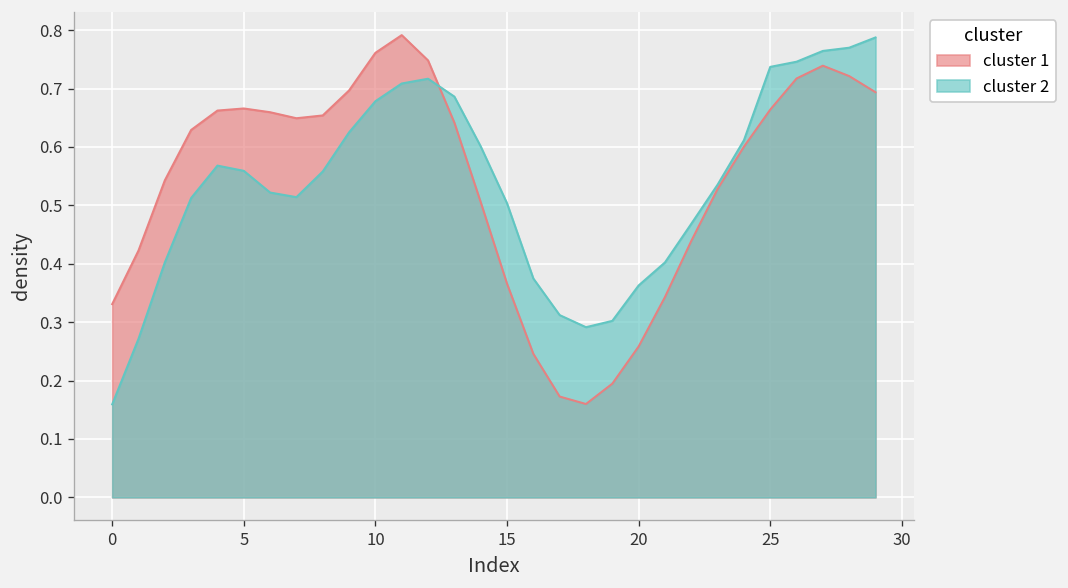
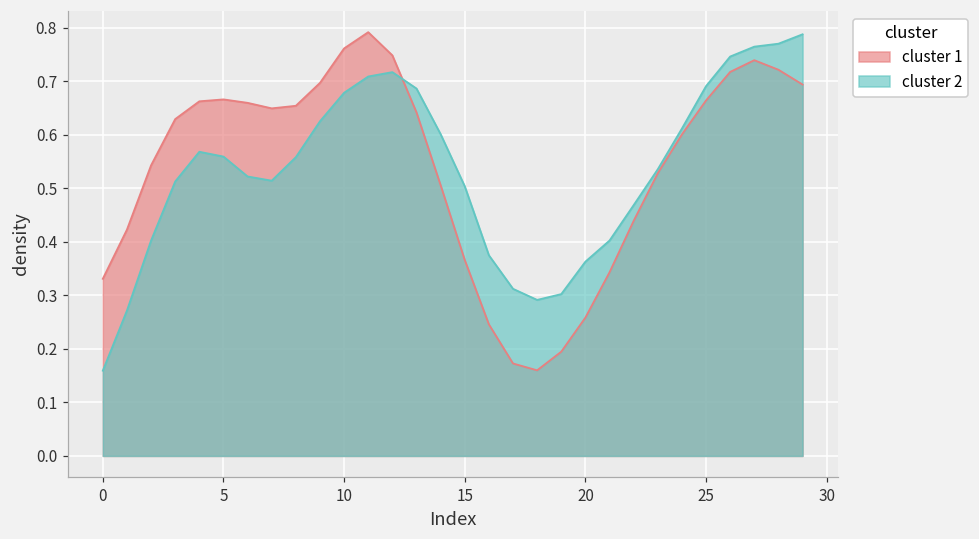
  {
    "cluster 1": {
      "0": 0.33,
      "5": 0.67,
      "10": 0.76,
      "15": 0.37,
      "20": 0.26,
      "25": 0.66
    },
    "cluster 2": {
      "0": 0.16,
      "5": 0.56,
      "10": 0.68,
      "15": 0.50,
      "20": 0.36,
-     "25": 0.74
+     "25": 0.69
    }
  }
